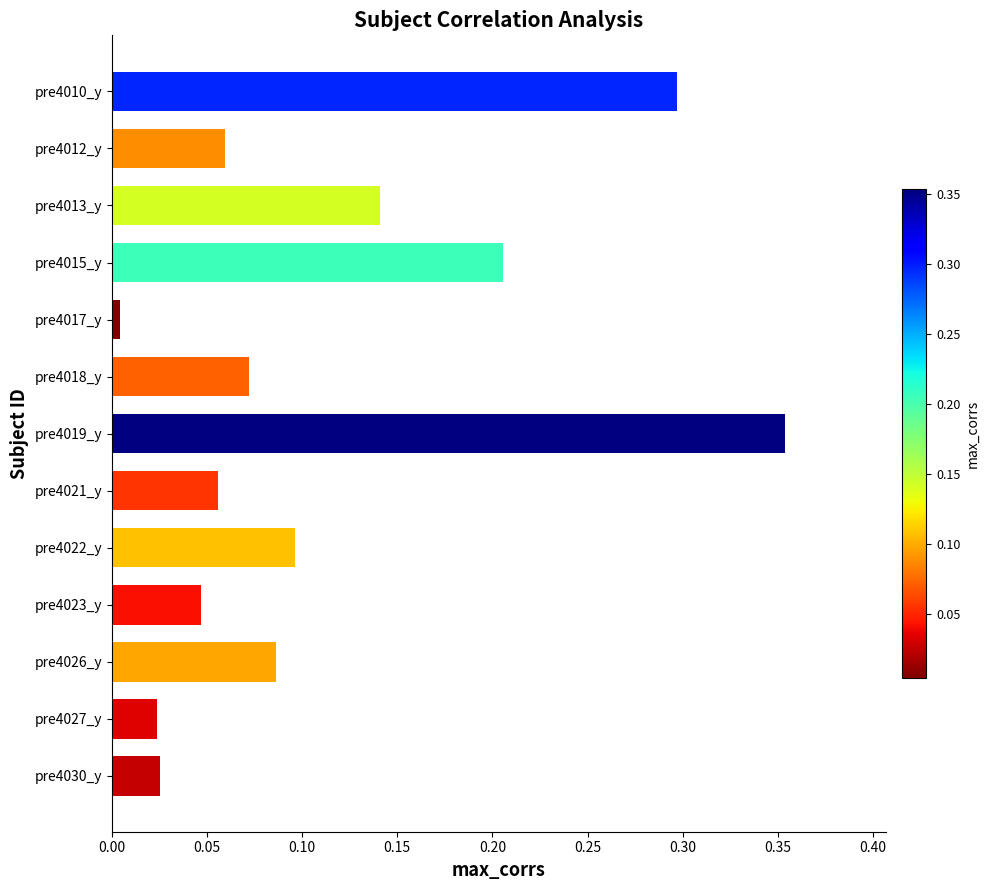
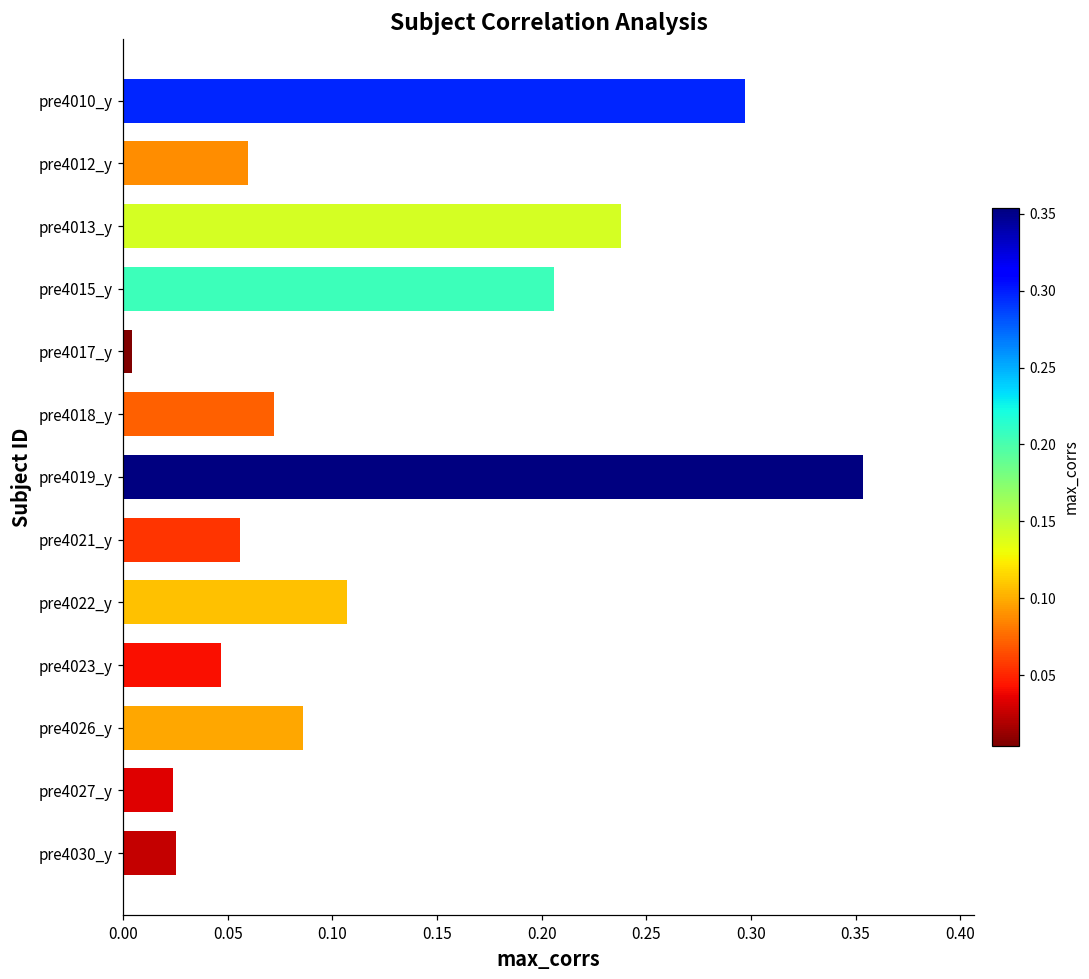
  {
    "pre4010_y": 0.297,
    "pre4012_y": 0.060,
-   "pre4013_y": 0.141,
+   "pre4013_y": 0.238,
    "pre4015_y": 0.206,
    "pre4017_y": 0.004,
    "pre4018_y": 0.072,
    "pre4019_y": 0.354,
    "pre4021_y": 0.056,
-   "pre4022_y": 0.096,
+   "pre4022_y": 0.107,
    "pre4023_y": 0.047,
    "pre4026_y": 0.086,
    "pre4027_y": 0.024,
    "pre4030_y": 0.025
  }
